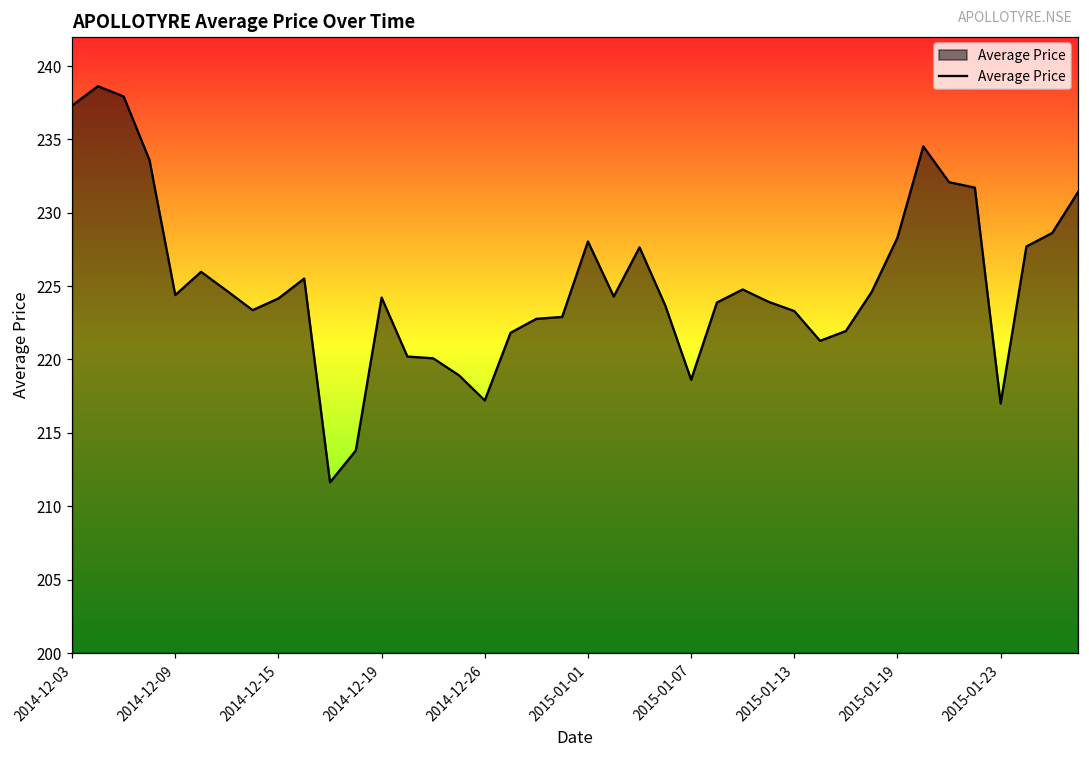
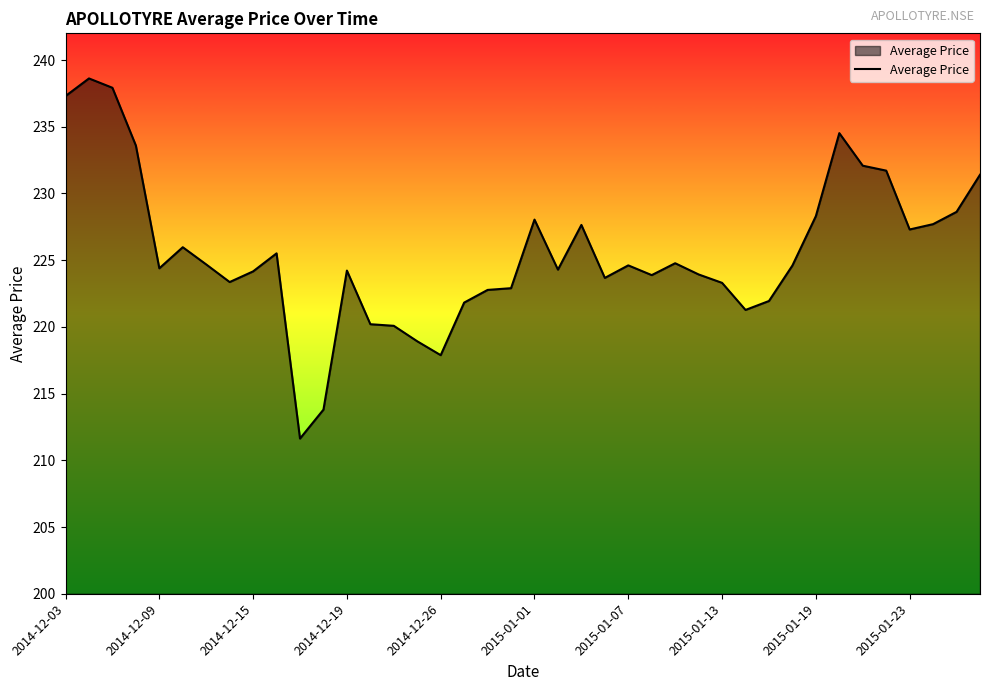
  {
    "2014-12-03": 237.3,
    "2014-12-09": 224.4,
    "2014-12-15": 224.2,
    "2014-12-19": 224.2,
-   "2014-12-26": 217.2,
+   "2014-12-26": 217.9,
    "2015-01-01": 228.0,
-   "2015-01-07": 218.6,
+   "2015-01-07": 224.6,
    "2015-01-13": 223.3,
    "2015-01-19": 228.3,
-   "2015-01-23": 217.0
+   "2015-01-23": 227.3
  }
